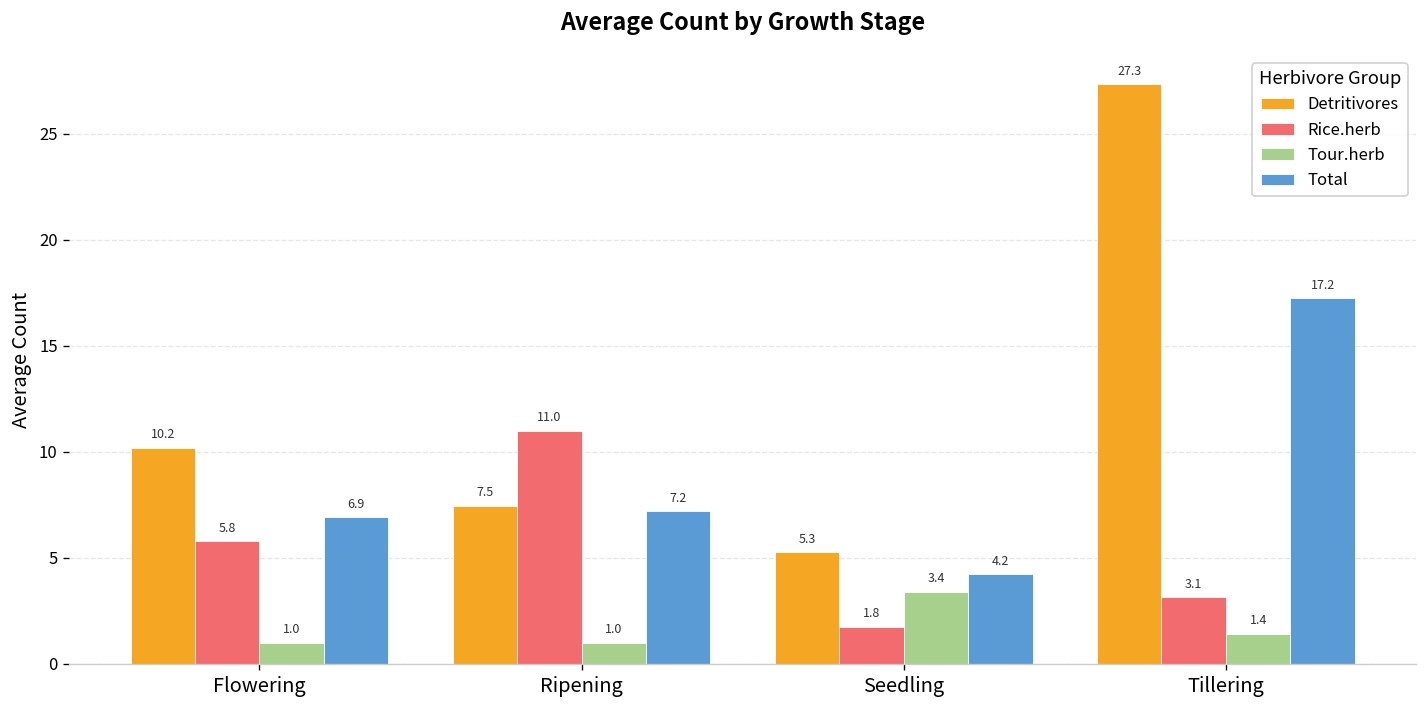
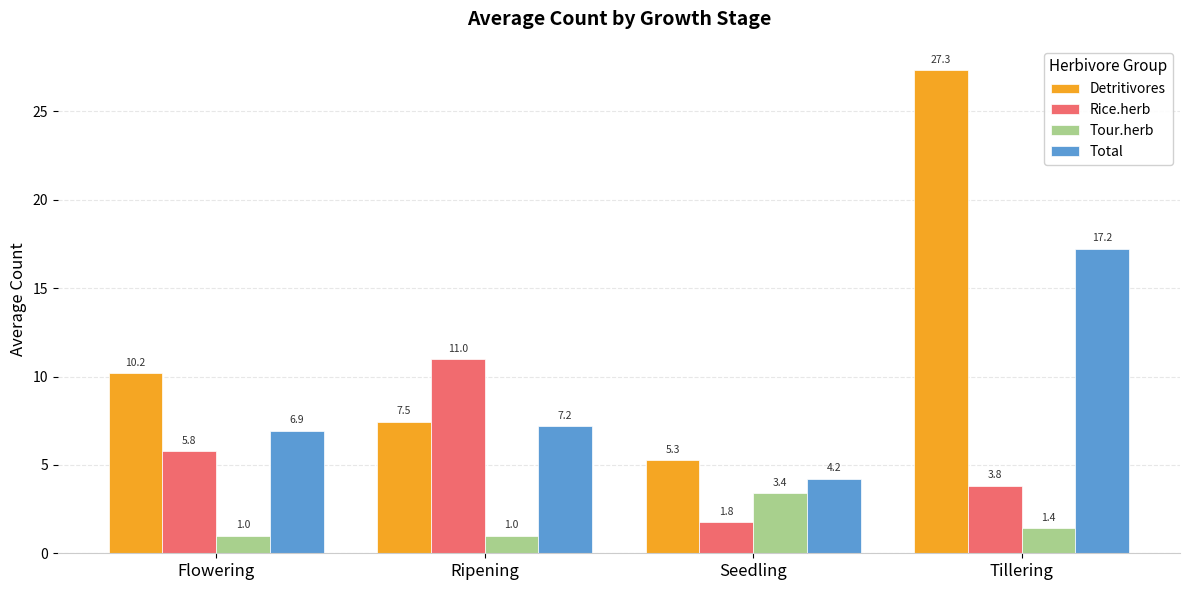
  {
    "Detritivores": {
      "Flowering": 10.2,
      "Ripening": 7.5,
      "Seedling": 5.3,
      "Tillering": 27.3
    },
    "Rice.herb": {
      "Flowering": 5.8,
      "Ripening": 11.0,
      "Seedling": 1.8,
-     "Tillering": 3.1
+     "Tillering": 3.8
    },
    "Tour.herb": {
      "Flowering": 1.0,
      "Ripening": 1.0,
      "Seedling": 3.4,
      "Tillering": 1.4
    },
    "Total": {
      "Flowering": 6.9,
      "Ripening": 7.2,
      "Seedling": 4.2,
      "Tillering": 17.2
    }
  }
